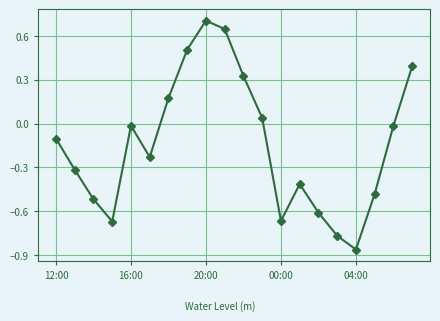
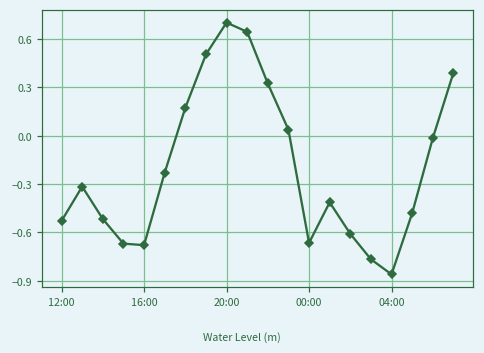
  {
-   "12:00": -0.10,
-   "16:00": -0.02,
+   "12:00": -0.53,
+   "16:00": -0.68,
    "20:00": 0.70,
    "00:00": -0.67,
    "04:00": -0.86
  }
